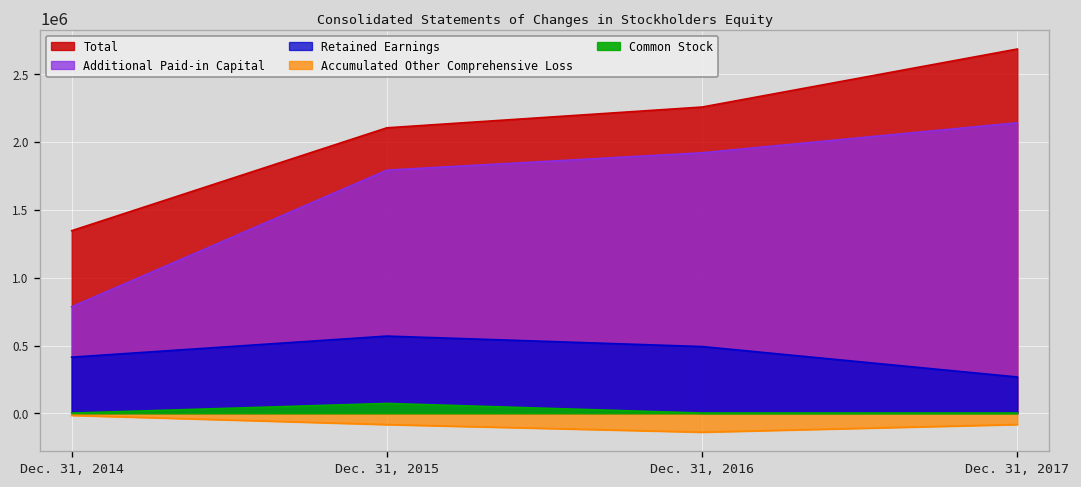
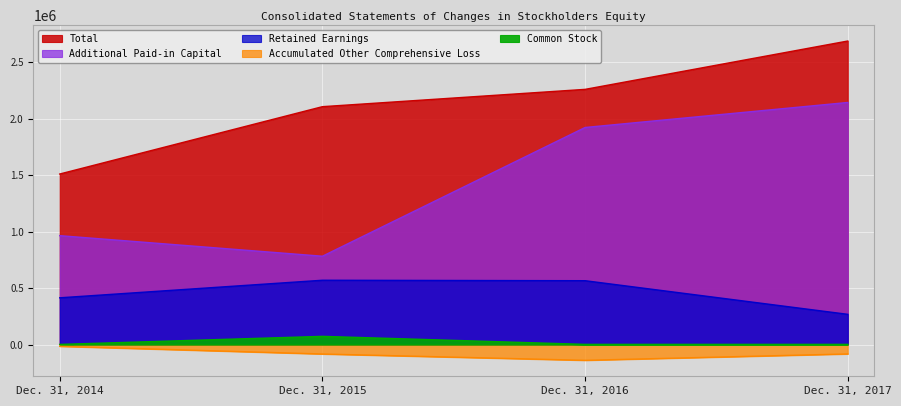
  {
    "Total": {
-     "Dec. 31, 2014": 1350000,
+     "Dec. 31, 2014": 1510000,
      "Dec. 31, 2015": 2110000,
      "Dec. 31, 2016": 2260000,
      "Dec. 31, 2017": 2690000
    },
    "Additional Paid-in Capital": {
-     "Dec. 31, 2014": 790000,
-     "Dec. 31, 2015": 1790000,
+     "Dec. 31, 2014": 960000,
+     "Dec. 31, 2015": 780000,
      "Dec. 31, 2016": 1920000,
      "Dec. 31, 2017": 2140000
    },
    "Retained Earnings": {
      "Dec. 31, 2014": 410000,
      "Dec. 31, 2015": 570000,
-     "Dec. 31, 2016": 490000,
+     "Dec. 31, 2016": 570000,
      "Dec. 31, 2017": 270000
    },
    "Common Stock": {
      "Dec. 31, 2015": 70000
    }
  }
